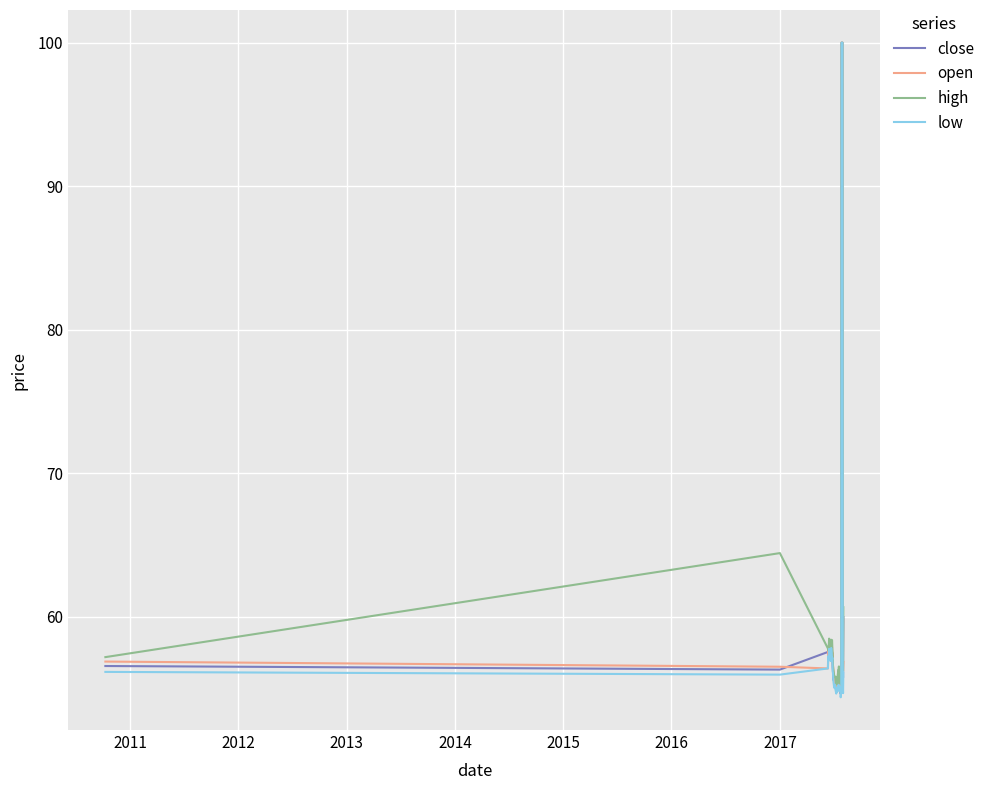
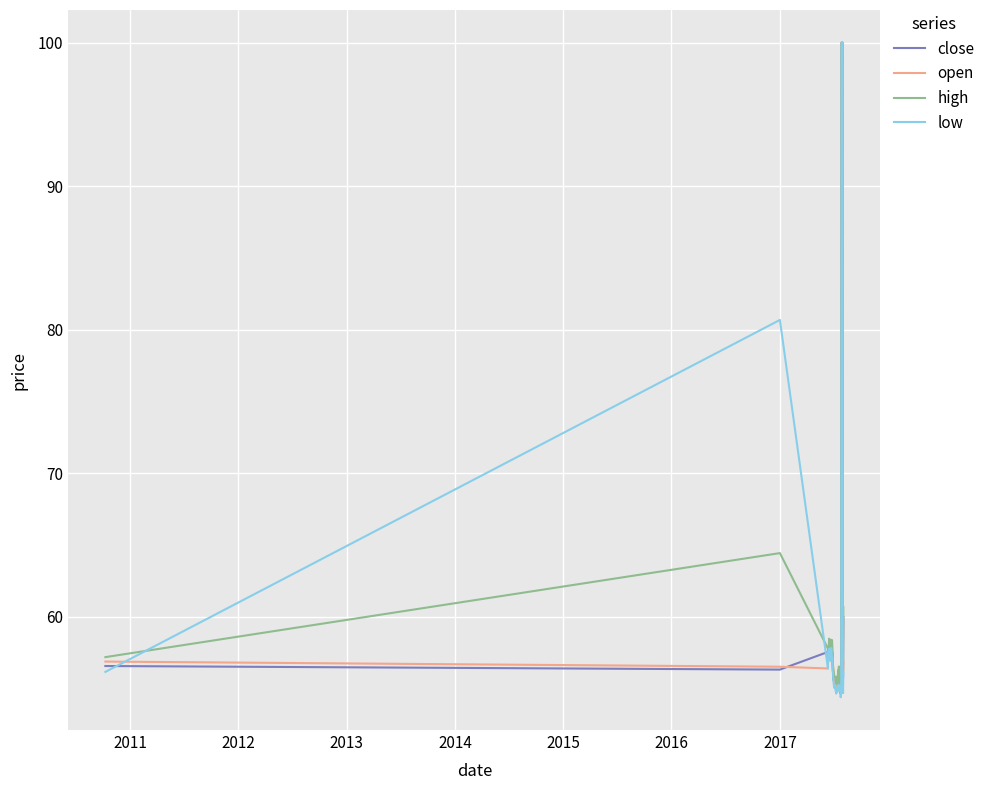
  {
    "close": {
      "2017": 56.3
    },
    "open": {
      "2017": 56.5
    },
    "high": {
      "2017": 64.4
    },
    "low": {
-     "2017": 56.0
+     "2017": 80.7
    }
  }
